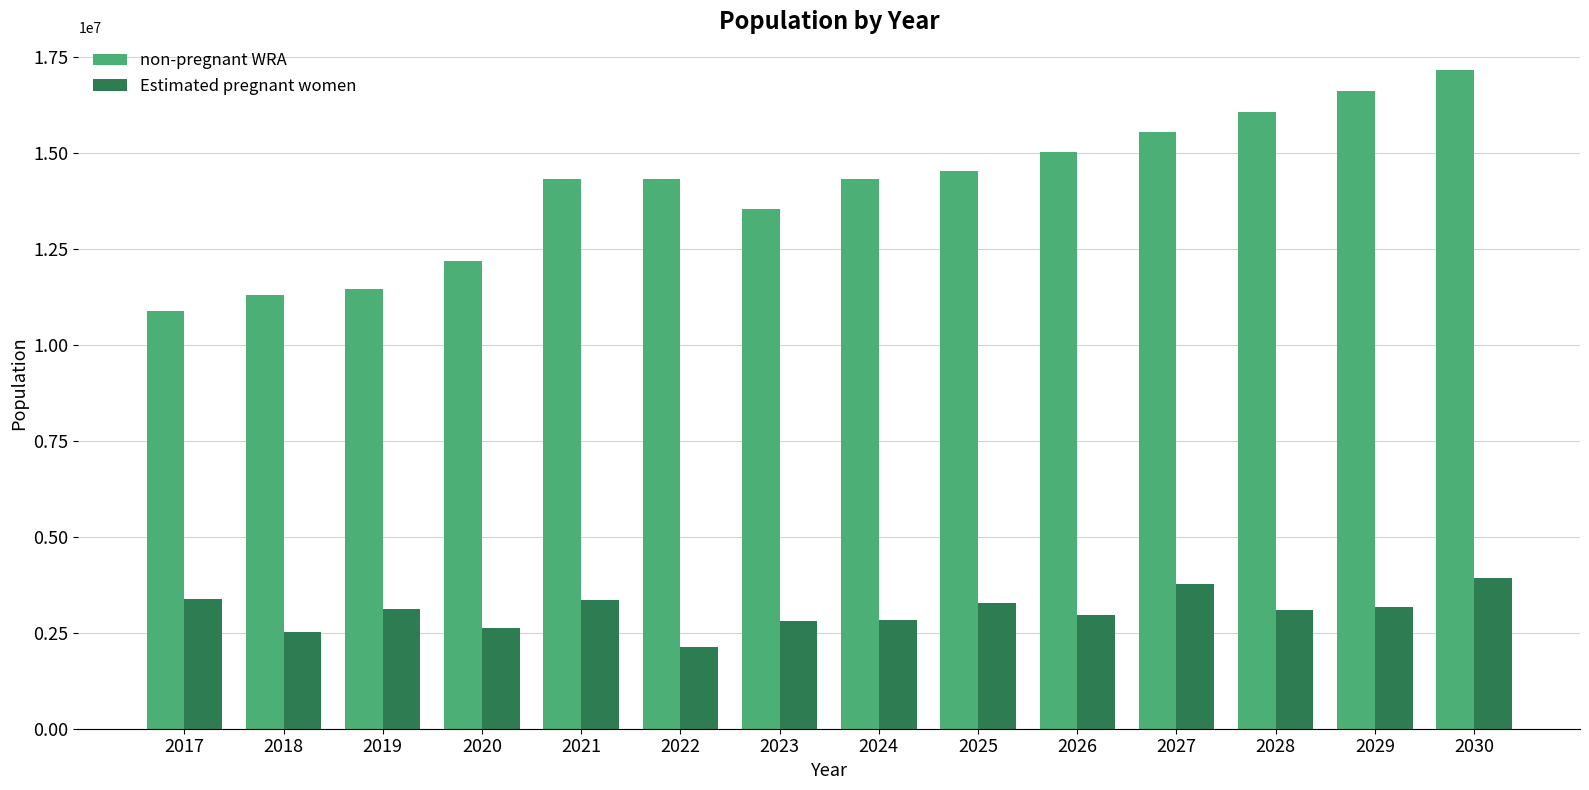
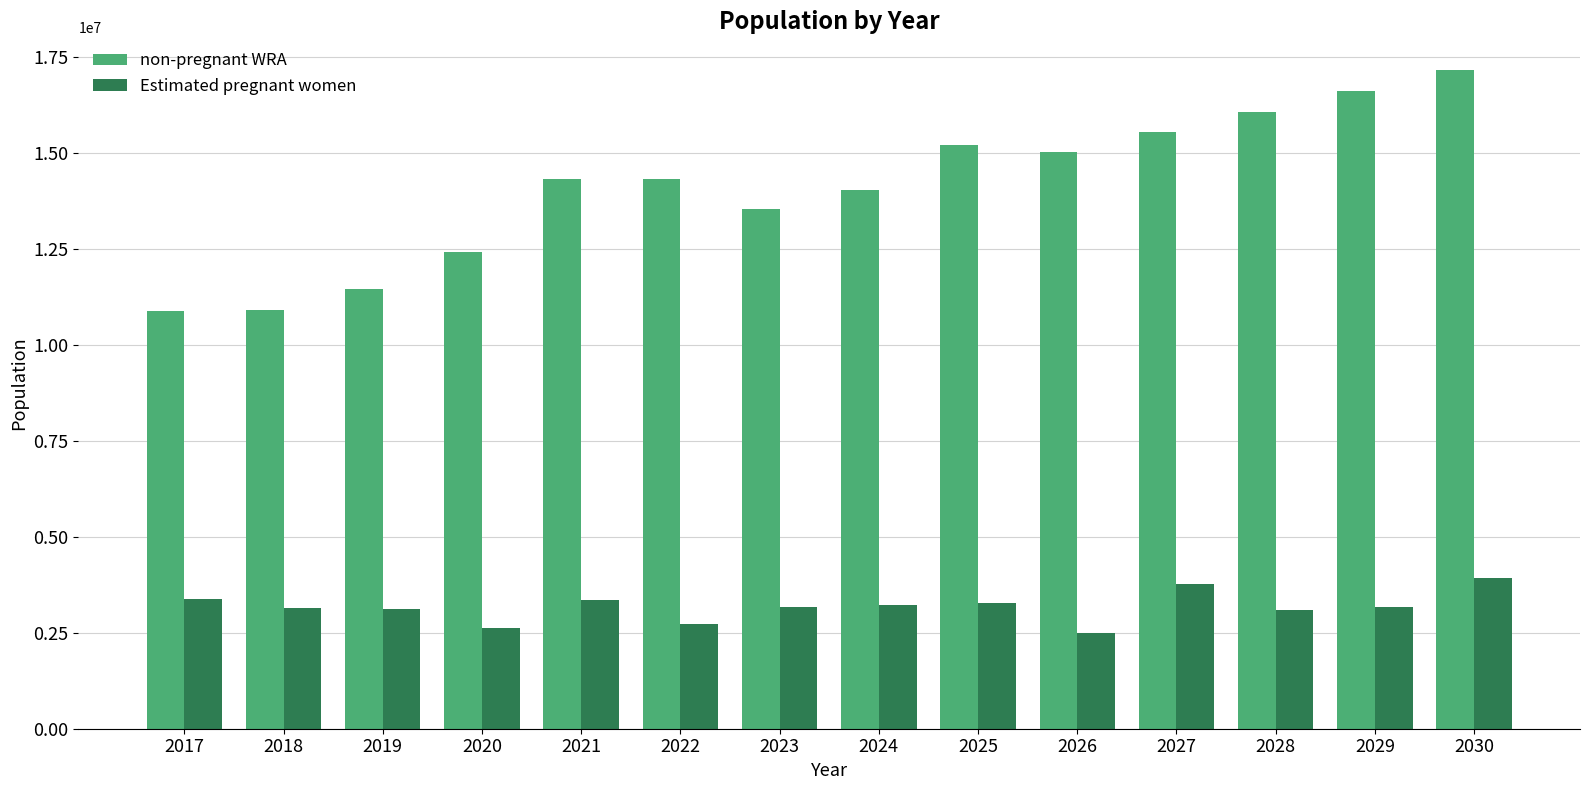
  {
    "non-pregnant WRA": {
      "2017": 10900000,
-     "2018": 11300000,
+     "2018": 10900000,
      "2019": 11500000,
-     "2020": 12200000,
+     "2020": 12400000,
      "2021": 14300000,
      "2022": 14300000,
      "2023": 13600000,
-     "2024": 14300000,
-     "2025": 14500000,
+     "2024": 14000000,
+     "2025": 15200000,
      "2026": 15000000,
      "2027": 15600000,
      "2028": 16100000,
      "2029": 16600000,
      "2030": 17200000
    },
    "Estimated pregnant women": {
      "2017": 3400000,
-     "2018": 2500000,
+     "2018": 3200000,
      "2019": 3100000,
      "2020": 2600000,
      "2021": 3400000,
-     "2022": 2100000,
-     "2023": 2800000,
-     "2024": 2800000,
+     "2022": 2700000,
+     "2023": 3200000,
+     "2024": 3200000,
      "2025": 3300000,
-     "2026": 3000000,
+     "2026": 2500000,
      "2027": 3800000,
      "2028": 3100000,
      "2029": 3200000,
      "2030": 3900000
    }
  }
